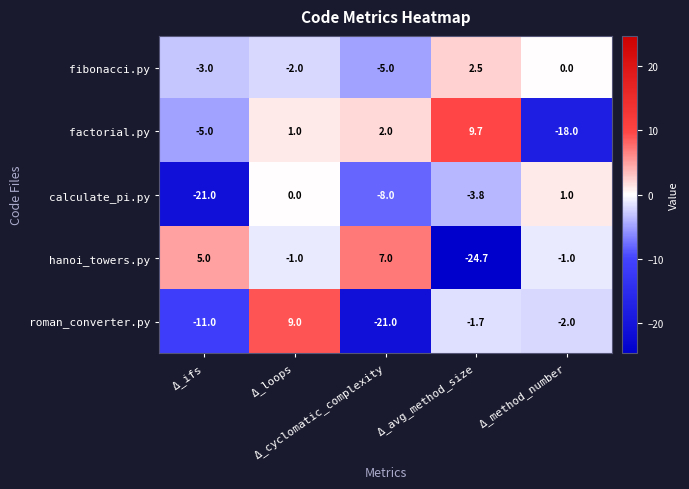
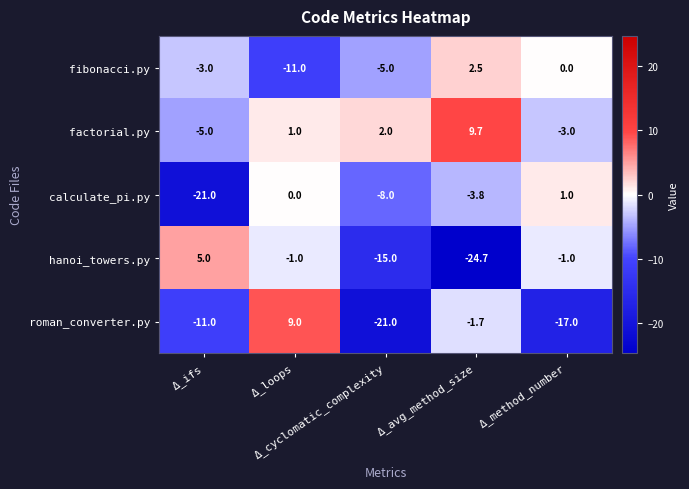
  {
    "fibonacci.py": {
      "Δ_ifs": -3.0,
-     "Δ_loops": -2.0,
+     "Δ_loops": -11.0,
      "Δ_cyclomatic_complexity": -5.0,
      "Δ_avg_method_size": 2.5,
      "Δ_method_number": 0.0
    },
    "factorial.py": {
      "Δ_ifs": -5.0,
      "Δ_loops": 1.0,
      "Δ_cyclomatic_complexity": 2.0,
      "Δ_avg_method_size": 9.7,
-     "Δ_method_number": -18.0
+     "Δ_method_number": -3.0
    },
    "calculate_pi.py": {
      "Δ_ifs": -21.0,
      "Δ_loops": 0.0,
      "Δ_cyclomatic_complexity": -8.0,
      "Δ_avg_method_size": -3.8,
      "Δ_method_number": 1.0
    },
    "hanoi_towers.py": {
      "Δ_ifs": 5.0,
      "Δ_loops": -1.0,
-     "Δ_cyclomatic_complexity": 7.0,
+     "Δ_cyclomatic_complexity": -15.0,
      "Δ_avg_method_size": -24.7,
      "Δ_method_number": -1.0
    },
    "roman_converter.py": {
      "Δ_ifs": -11.0,
      "Δ_loops": 9.0,
      "Δ_cyclomatic_complexity": -21.0,
      "Δ_avg_method_size": -1.7,
-     "Δ_method_number": -2.0
+     "Δ_method_number": -17.0
    }
  }
